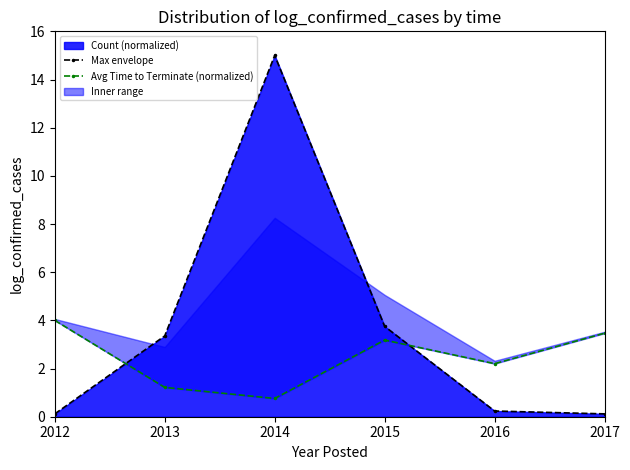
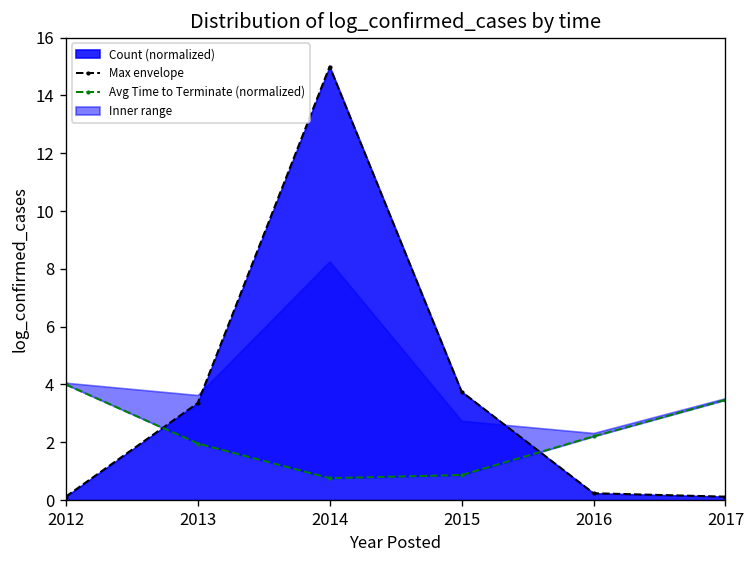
  {
    "Avg Time to Terminate (normalized)": {
-     "2013": 1.2,
+     "2013": 2.0,
      "2014": 0.8,
-     "2015": 3.2,
+     "2015": 0.9,
      "2016": 2.2
    }
  }
